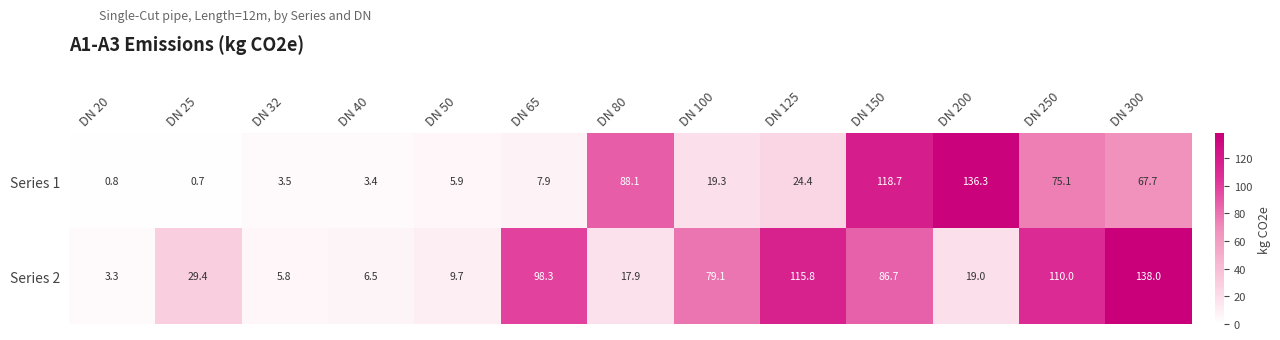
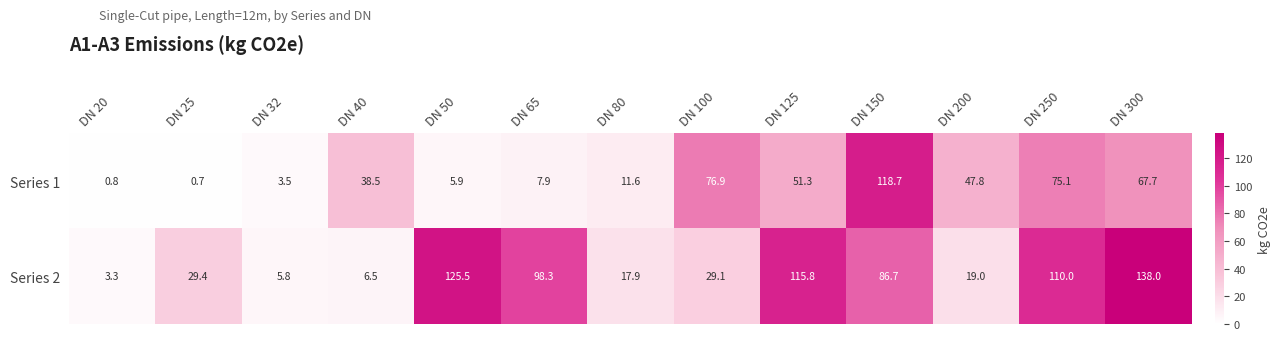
  {
    "Series 1": {
      "DN 20": 0.8,
      "DN 25": 0.7,
      "DN 32": 3.5,
-     "DN 40": 3.4,
+     "DN 40": 38.5,
      "DN 50": 5.9,
      "DN 65": 7.9,
-     "DN 80": 88.1,
-     "DN 100": 19.3,
-     "DN 125": 24.4,
+     "DN 80": 11.6,
+     "DN 100": 76.9,
+     "DN 125": 51.3,
      "DN 150": 118.7,
-     "DN 200": 136.3,
+     "DN 200": 47.8,
      "DN 250": 75.1,
      "DN 300": 67.7
    },
    "Series 2": {
      "DN 20": 3.3,
      "DN 25": 29.4,
      "DN 32": 5.8,
      "DN 40": 6.5,
-     "DN 50": 9.7,
+     "DN 50": 125.5,
      "DN 65": 98.3,
      "DN 80": 17.9,
-     "DN 100": 79.1,
+     "DN 100": 29.1,
      "DN 125": 115.8,
      "DN 150": 86.7,
      "DN 200": 19.0,
      "DN 250": 110.0,
      "DN 300": 138.0
    }
  }
